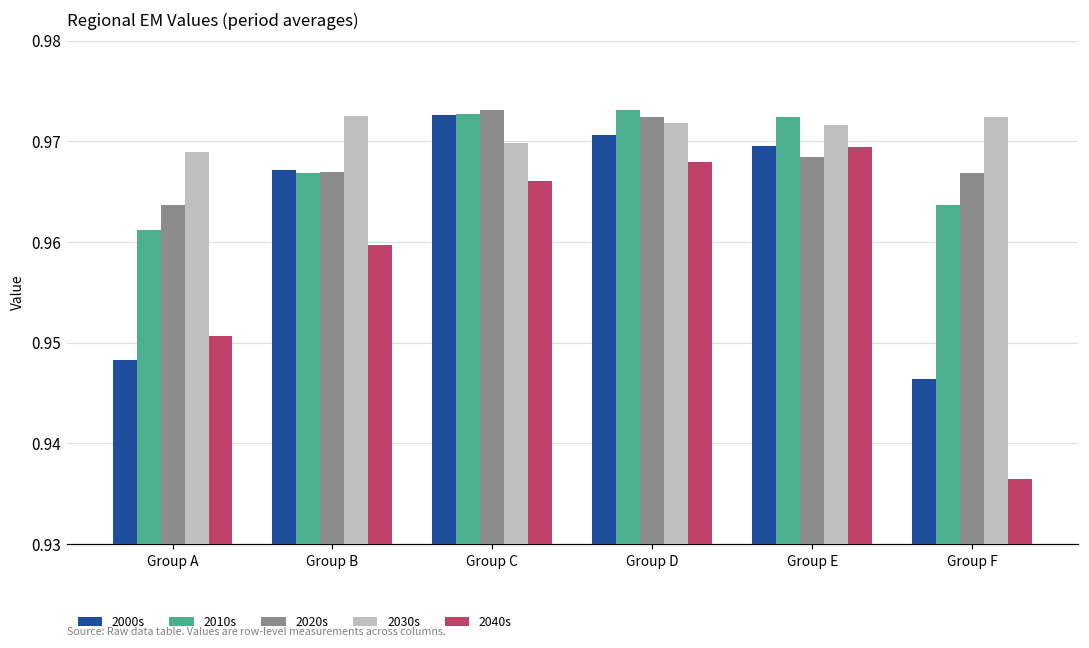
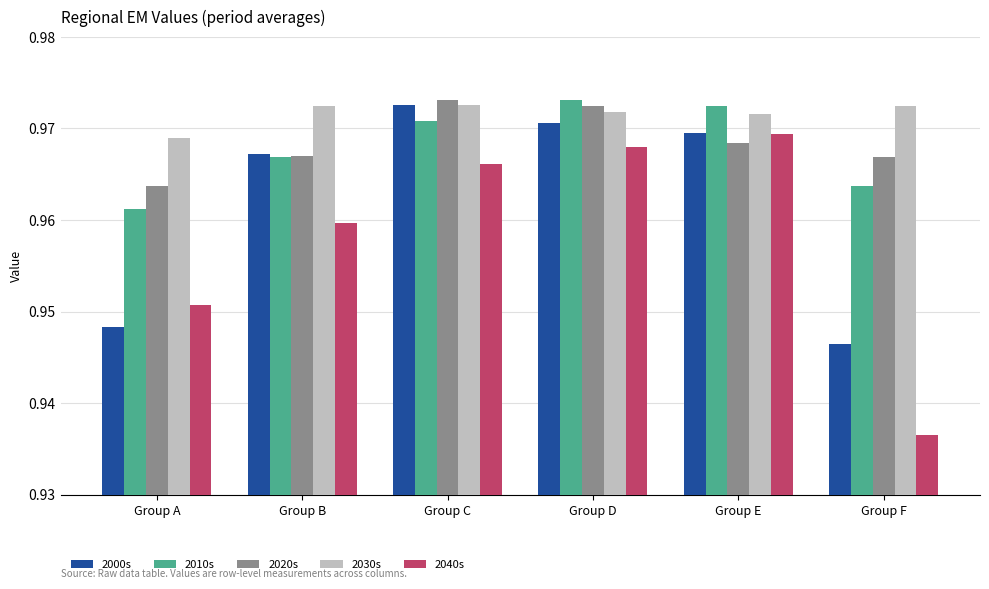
  {
    "2000s": {
      "Group A": 0.948,
      "Group B": 0.967,
      "Group C": 0.973,
      "Group D": 0.971,
      "Group E": 0.970,
      "Group F": 0.946
    },
    "2010s": {
      "Group A": 0.961,
      "Group B": 0.967,
-     "Group C": 0.973,
+     "Group C": 0.971,
      "Group D": 0.973,
      "Group E": 0.972,
      "Group F": 0.964
    },
    "2020s": {
      "Group A": 0.964,
      "Group B": 0.967,
      "Group C": 0.973,
      "Group D": 0.972,
      "Group E": 0.968,
      "Group F": 0.967
    },
    "2030s": {
      "Group A": 0.969,
      "Group B": 0.973,
-     "Group C": 0.970,
+     "Group C": 0.973,
      "Group D": 0.972,
      "Group E": 0.972,
      "Group F": 0.972
    },
    "2040s": {
      "Group A": 0.951,
      "Group B": 0.960,
      "Group C": 0.966,
      "Group D": 0.968,
      "Group E": 0.969,
      "Group F": 0.937
    }
  }
